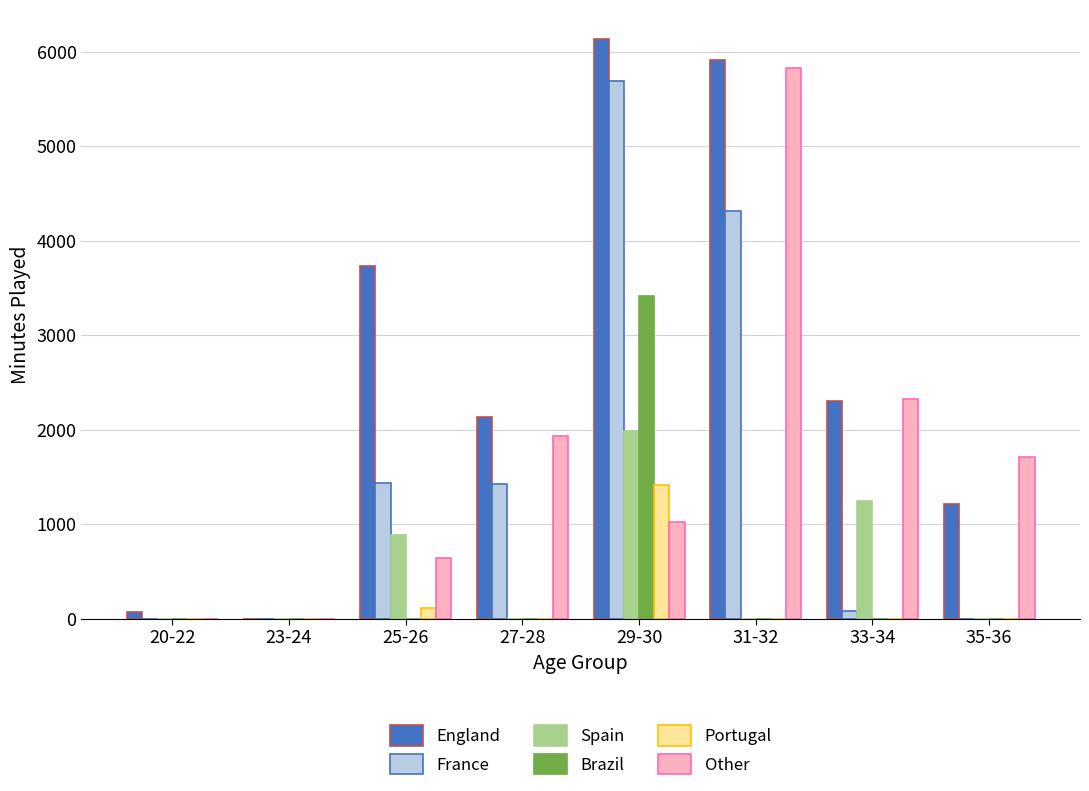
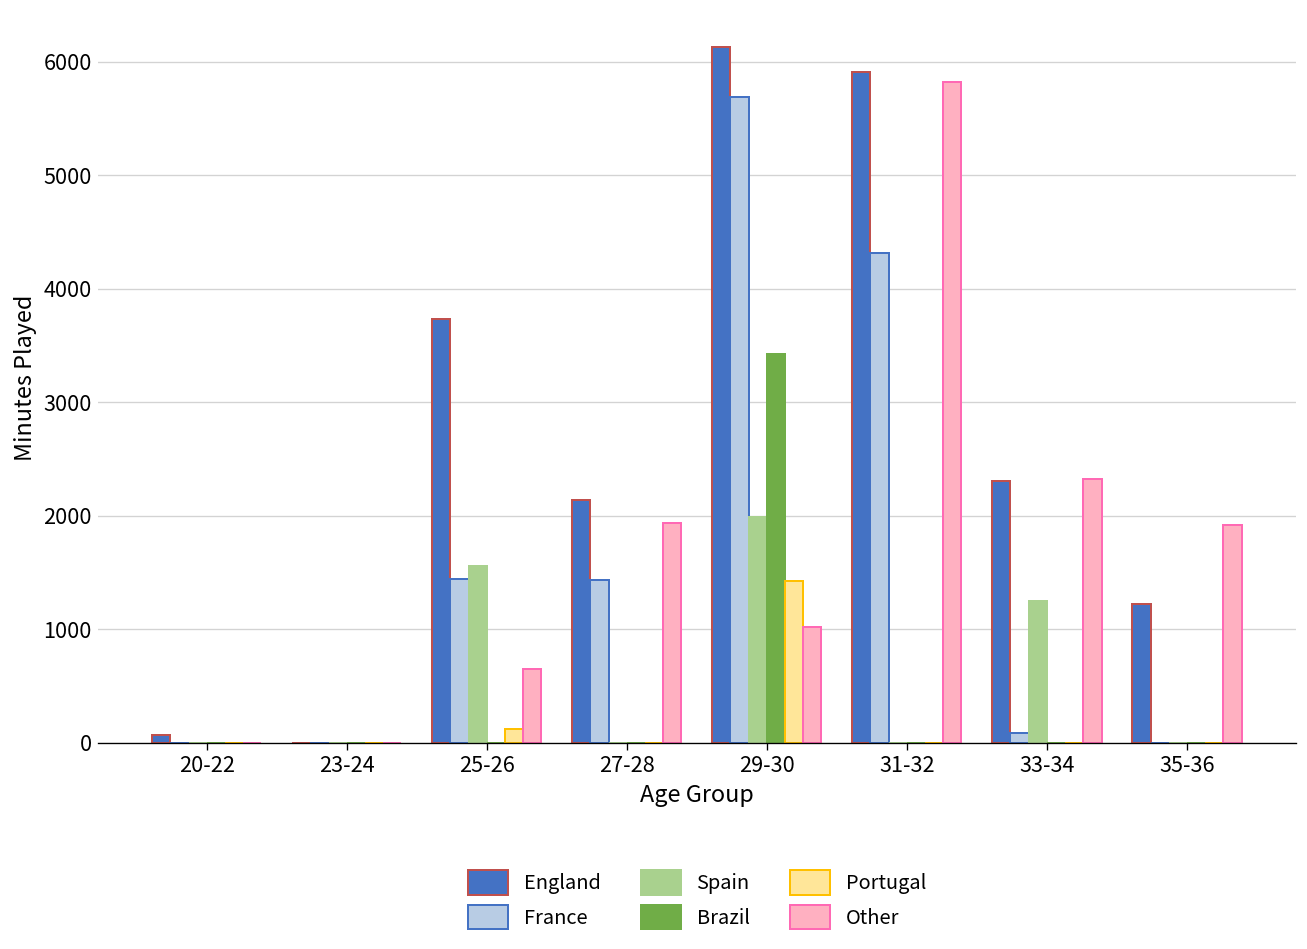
  {
    "England": {
      "20-22": 100,
      "23-24": 0,
      "25-26": 3700,
      "27-28": 2100,
      "29-30": 6100,
      "31-32": 5900,
      "33-34": 2300,
      "35-36": 1200
    },
    "France": {
      "20-22": 0,
      "23-24": 0,
      "25-26": 1400,
      "27-28": 1400,
      "29-30": 5700,
      "31-32": 4300,
      "33-34": 100,
      "35-36": 0
    },
    "Spain": {
      "20-22": 0,
      "23-24": 0,
-     "25-26": 900,
+     "25-26": 1600,
      "27-28": 0,
      "29-30": 2000,
      "31-32": 0,
      "33-34": 1300,
      "35-36": 0
    },
    "Brazil": {
      "20-22": 0,
      "23-24": 0,
      "25-26": 0,
      "27-28": 0,
      "29-30": 3400,
      "31-32": 0,
      "33-34": 0,
      "35-36": 0
    },
    "Portugal": {
      "20-22": 0,
      "23-24": 0,
      "25-26": 100,
      "27-28": 0,
      "29-30": 1400,
      "31-32": 0,
      "33-34": 0,
      "35-36": 0
    },
    "Other": {
      "20-22": 0,
      "23-24": 0,
      "25-26": 600,
      "27-28": 1900,
      "29-30": 1000,
      "31-32": 5800,
      "33-34": 2300,
-     "35-36": 1700
+     "35-36": 1900
    }
  }
